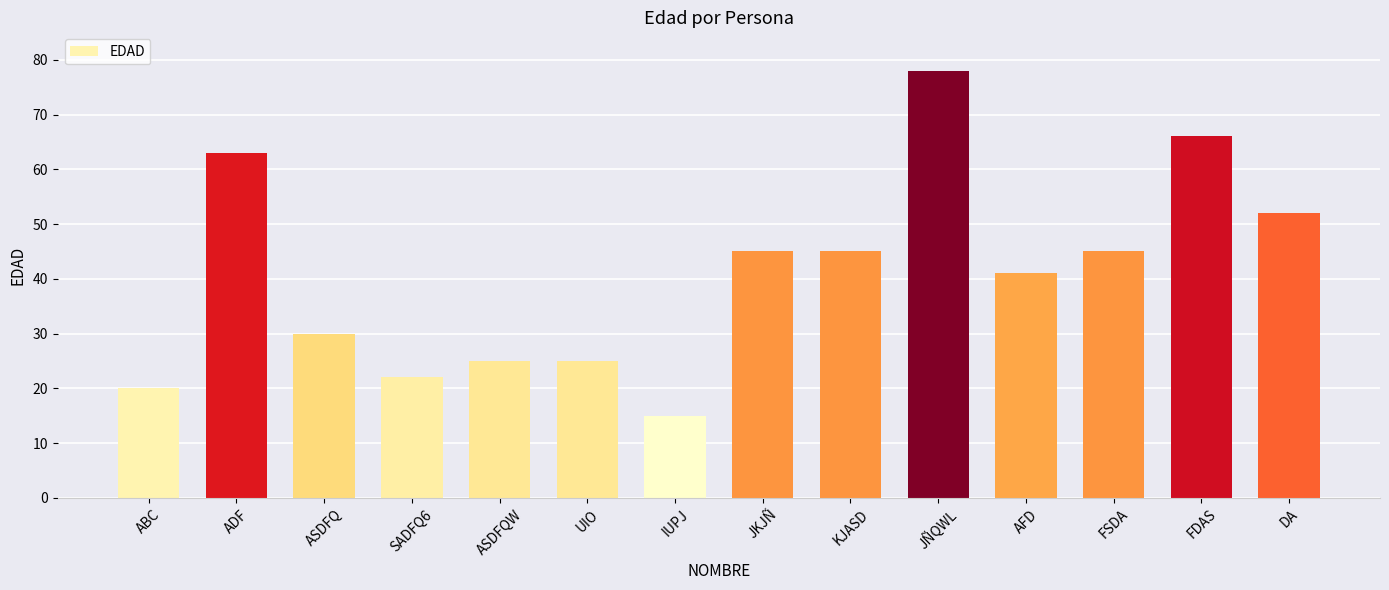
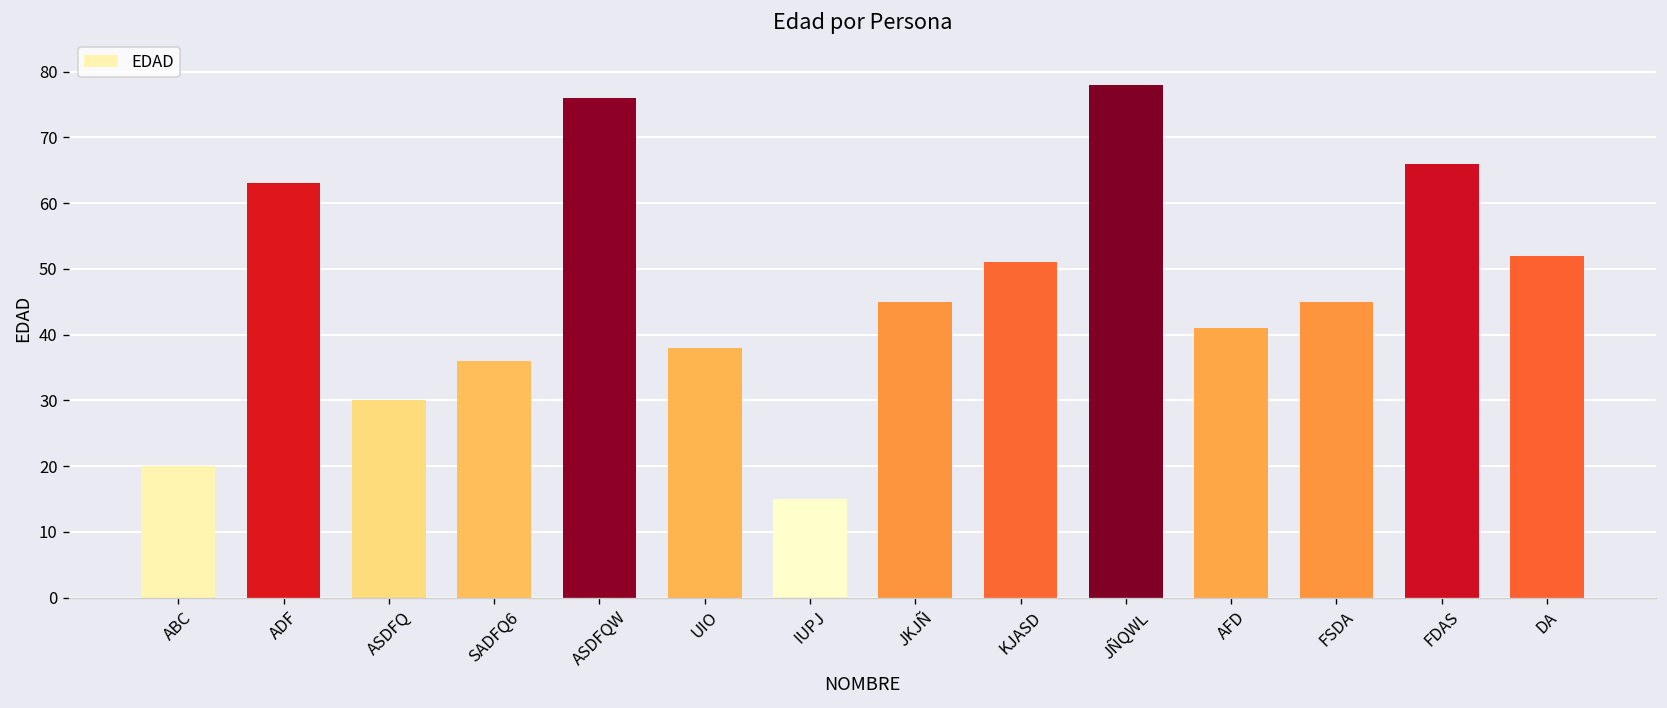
  {
    "ABC": 20,
    "ADF": 63,
-   "SADFQ6": 22,
-   "ASDFQW": 25,
-   "UIO": 25,
+   "SADFQ6": 36,
+   "ASDFQW": 76,
+   "UIO": 38,
    "IUPJ": 15,
    "JKJÑ": 45,
-   "KJASD": 45,
+   "KJASD": 51,
    "JÑQWL": 78,
    "AFD": 41,
    "FSDA": 45,
    "FDAS": 66,
    "DA": 52
  }
